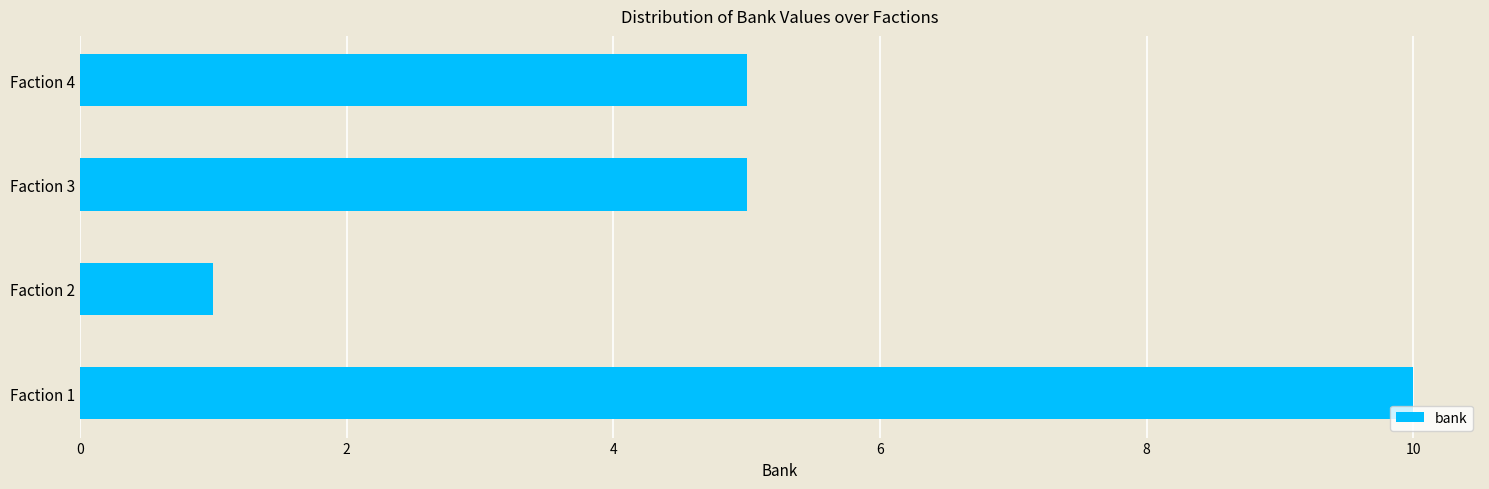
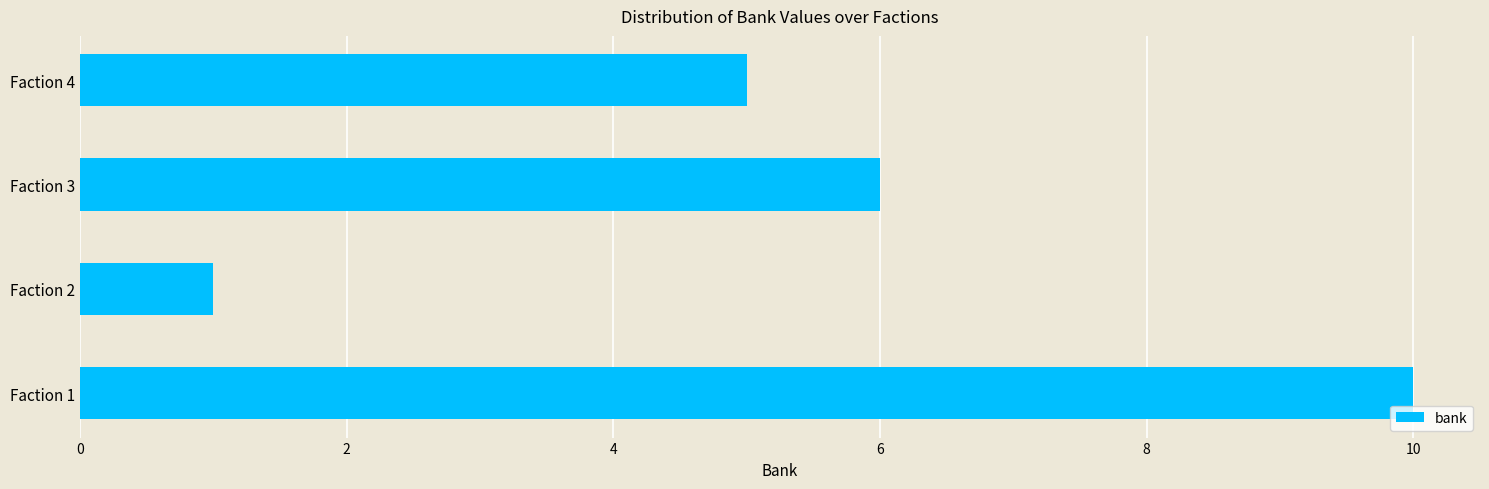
  {
    "Faction 4": 5,
-   "Faction 3": 5,
+   "Faction 3": 6,
    "Faction 2": 1,
    "Faction 1": 10
  }
